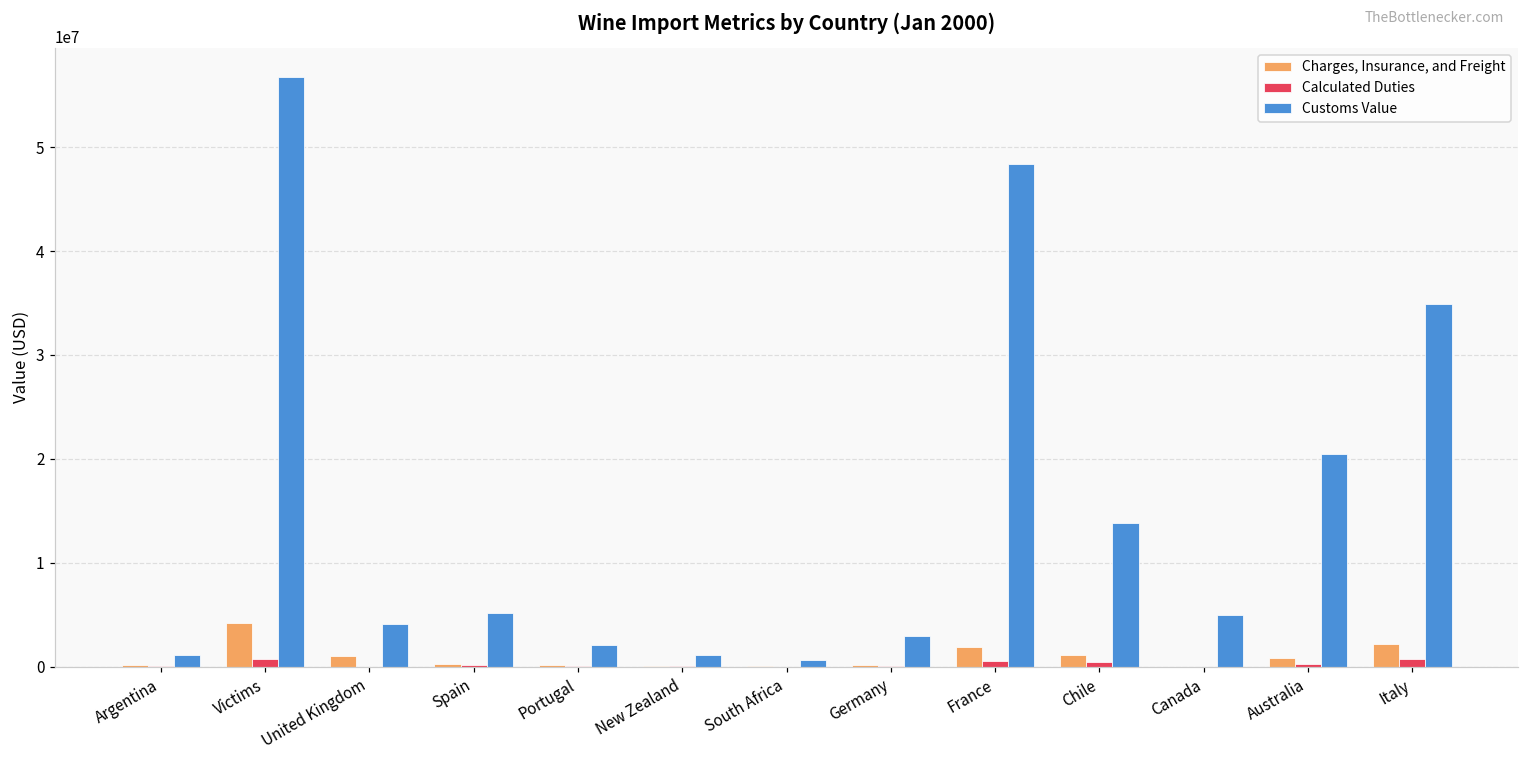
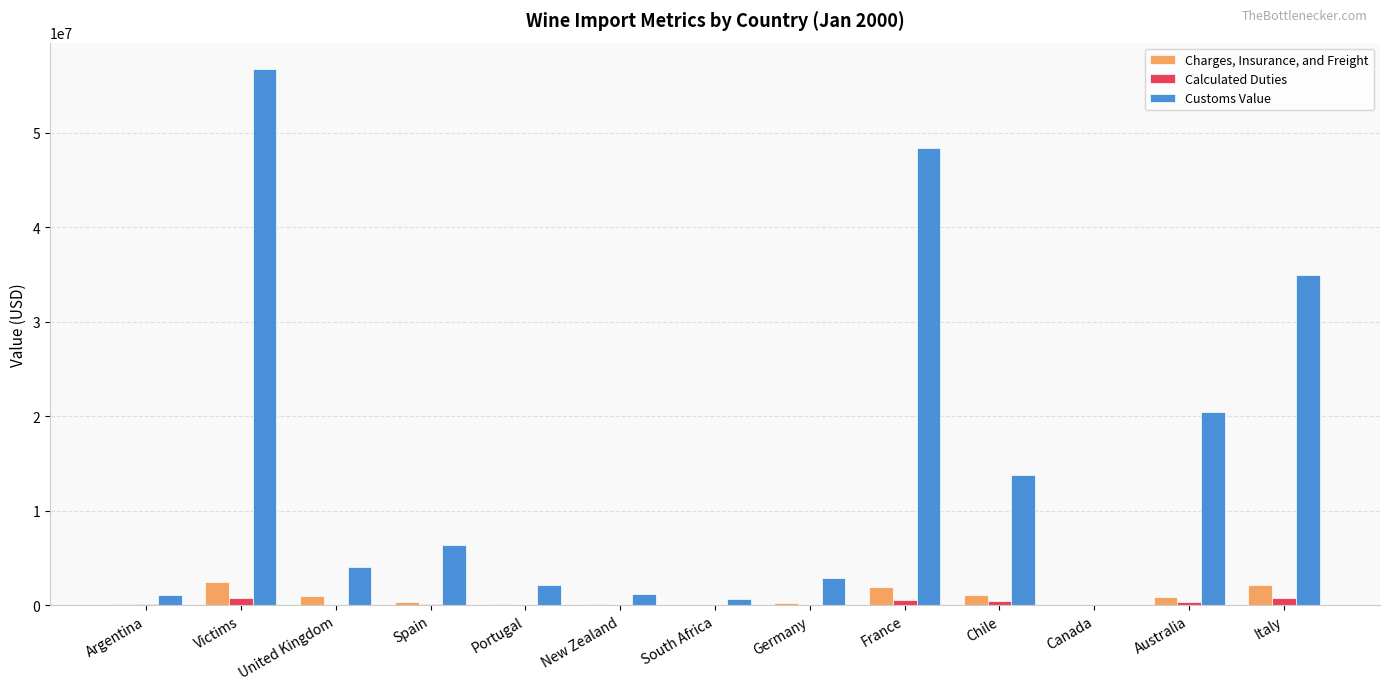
  {
    "Charges, Insurance, and Freight": {
-     "Victims": 4000000,
+     "Victims": 2000000,
      "United Kingdom": 1000000,
      "Spain": 0,
      "France": 2000000,
      "Chile": 1000000,
      "Australia": 1000000,
      "Italy": 2000000
    },
    "Calculated Duties": {
      "Victims": 1000000,
      "France": 1000000,
      "Chile": 0,
      "Canada": 0,
      "Australia": 0,
      "Italy": 1000000
    },
    "Customs Value": {
      "Argentina": 1000000,
      "Victims": 57000000,
      "United Kingdom": 4000000,
-     "Spain": 5000000,
+     "Spain": 6000000,
      "Portugal": 2000000,
      "New Zealand": 1000000,
      "South Africa": 1000000,
      "Germany": 3000000,
      "France": 48000000,
      "Chile": 14000000,
-     "Canada": 5000000,
+     "Canada": 0,
      "Australia": 20000000,
      "Italy": 35000000
    }
  }
